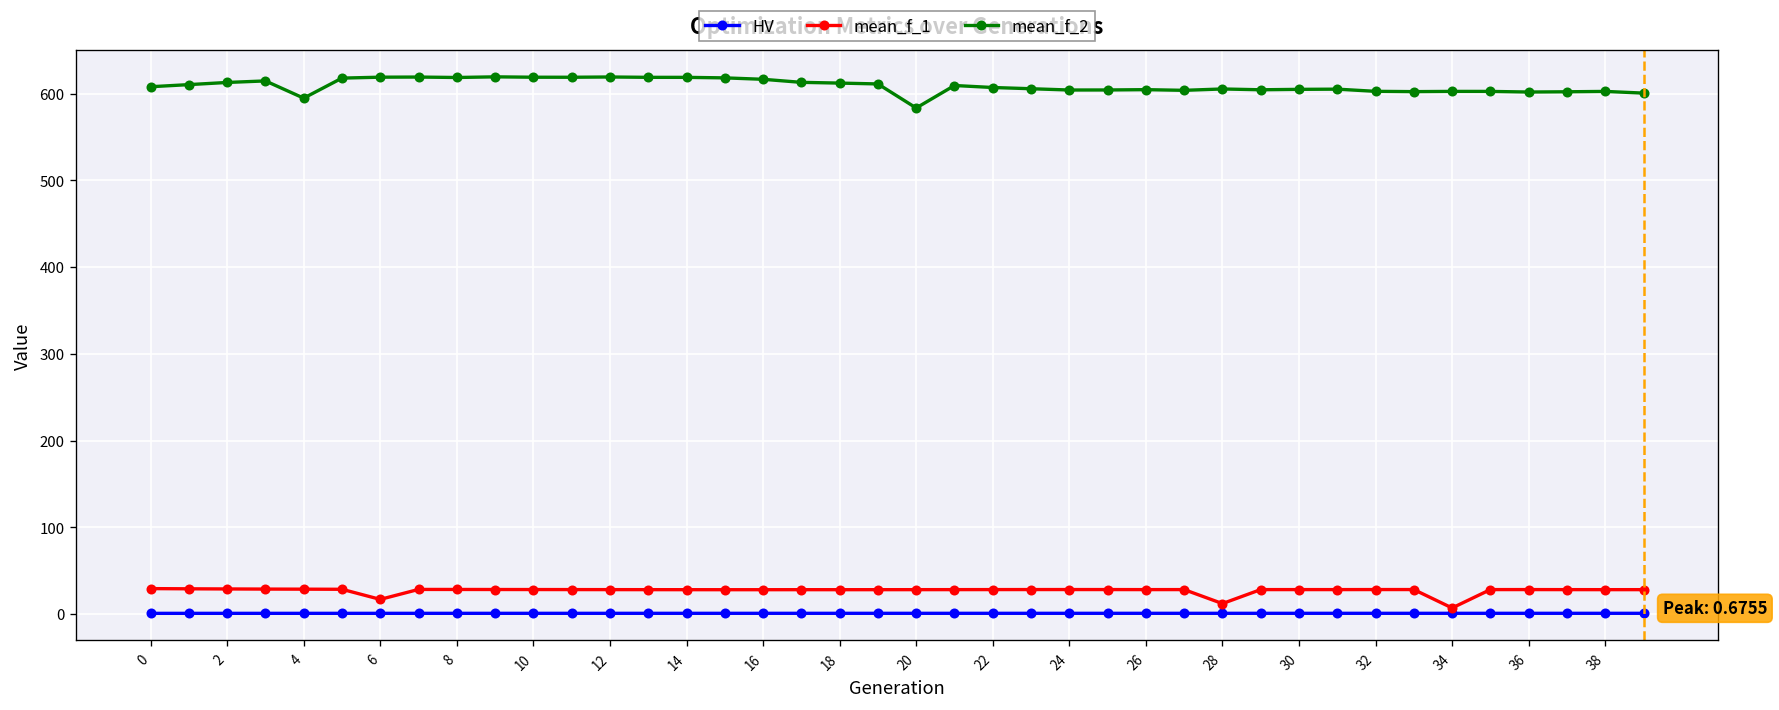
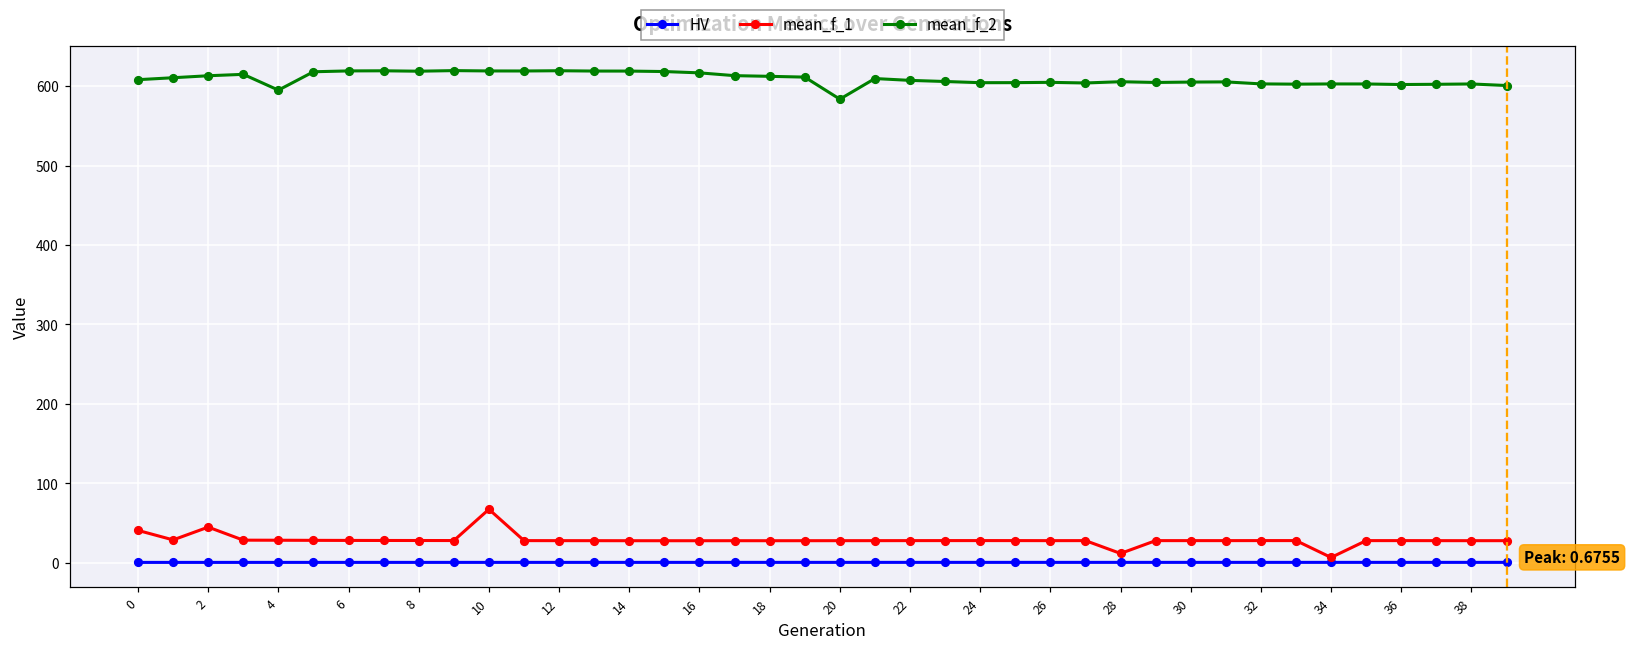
  {
    "HV": {
      "0": 0,
      "2": 0,
      "4": 0,
      "6": 0,
      "8": 0,
      "10": 0,
      "12": 0,
      "14": 0,
      "16": 0,
      "18": 0,
      "20": 0,
      "22": 0,
      "24": 0,
      "26": 0,
      "28": 0,
      "30": 0,
      "32": 0,
      "34": 0,
      "36": 0,
      "38": 0
    },
    "mean_f_1": {
-     "0": 30,
-     "2": 30,
+     "0": 40,
+     "2": 50,
      "4": 30,
-     "6": 20,
+     "6": 30,
      "8": 30,
-     "10": 30,
+     "10": 70,
      "12": 30,
      "14": 30,
      "16": 30,
      "18": 30,
      "20": 30,
      "22": 30,
      "24": 30,
      "26": 30,
      "28": 10,
      "30": 30,
      "32": 30,
      "34": 10,
      "36": 30,
      "38": 30
    },
    "mean_f_2": {
      "0": 610,
      "2": 610,
      "4": 590,
      "6": 620,
      "8": 620,
      "10": 620,
      "12": 620,
      "14": 620,
      "16": 620,
      "18": 610,
      "20": 580,
      "22": 610,
      "24": 600,
      "26": 600,
      "28": 610,
      "30": 610,
      "32": 600,
      "34": 600,
      "36": 600,
      "38": 600
    }
  }
